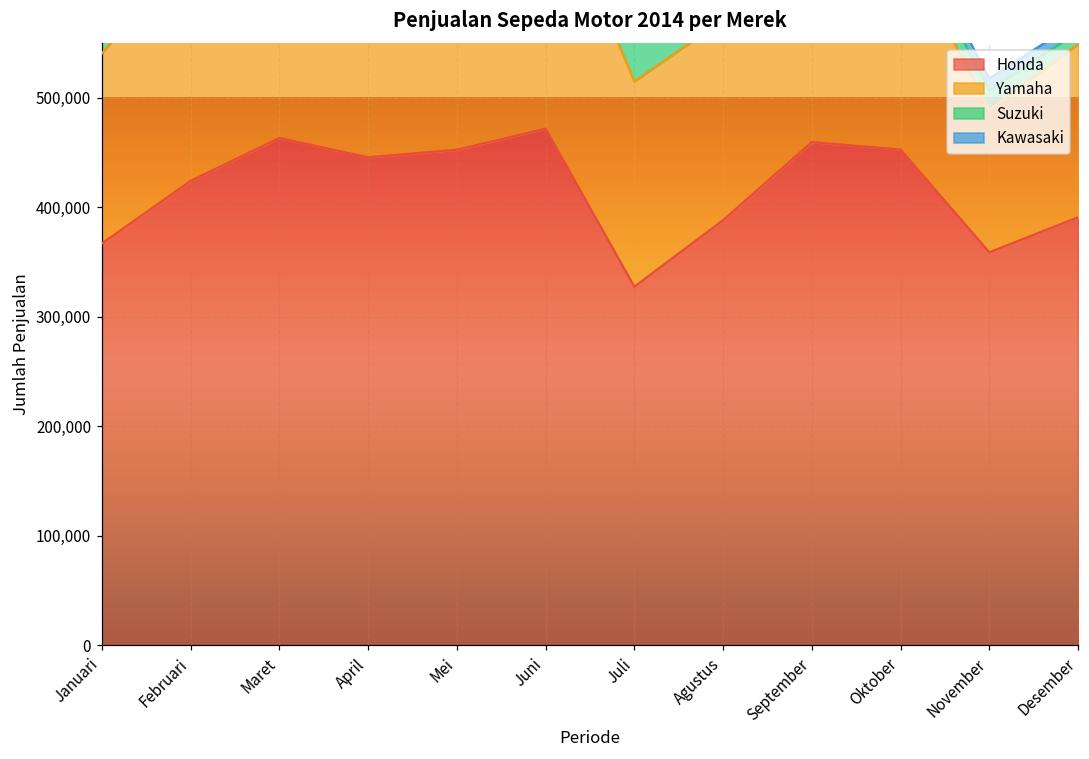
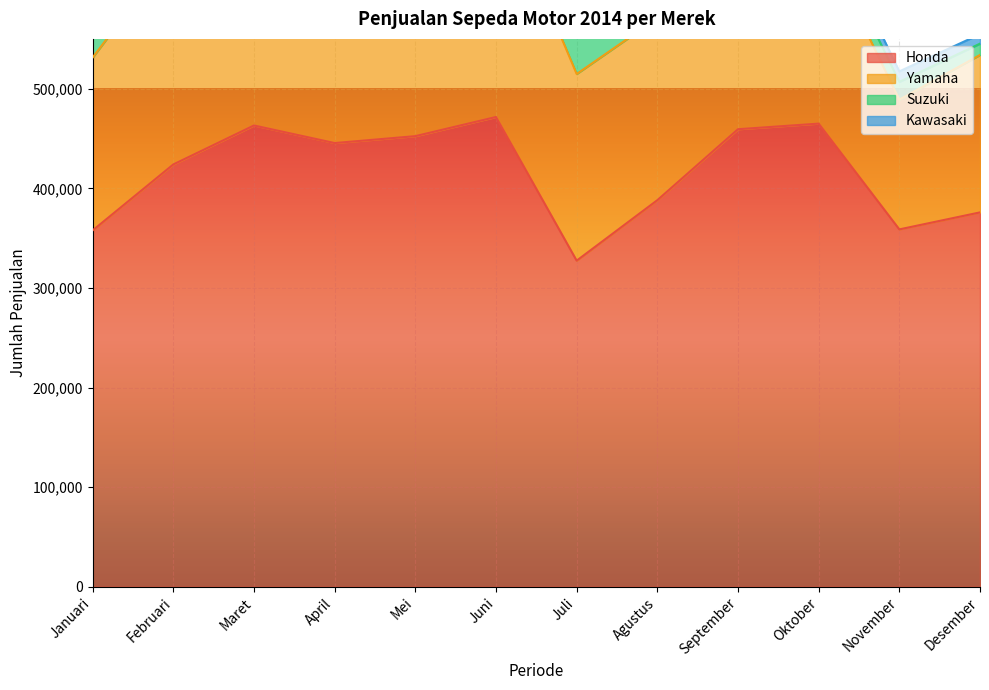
  {
    "Honda": {
-     "Januari": "370,000",
+     "Januari": "360,000",
      "Februari": "420,000",
      "Maret": "460,000",
      "April": "450,000",
      "Mei": "450,000",
      "Juni": "470,000",
      "Juli": "330,000",
      "Agustus": "390,000",
      "September": "460,000",
-     "Oktober": "450,000",
+     "Oktober": "460,000",
      "November": "360,000",
-     "Desember": "390,000"
+     "Desember": "380,000"
    },
    "Yamaha": {
      "Januari": "170,000",
      "Juli": "190,000",
      "Desember": "160,000"
    },
    "Suzuki": {
      "Juli": "40,000"
    }
  }
